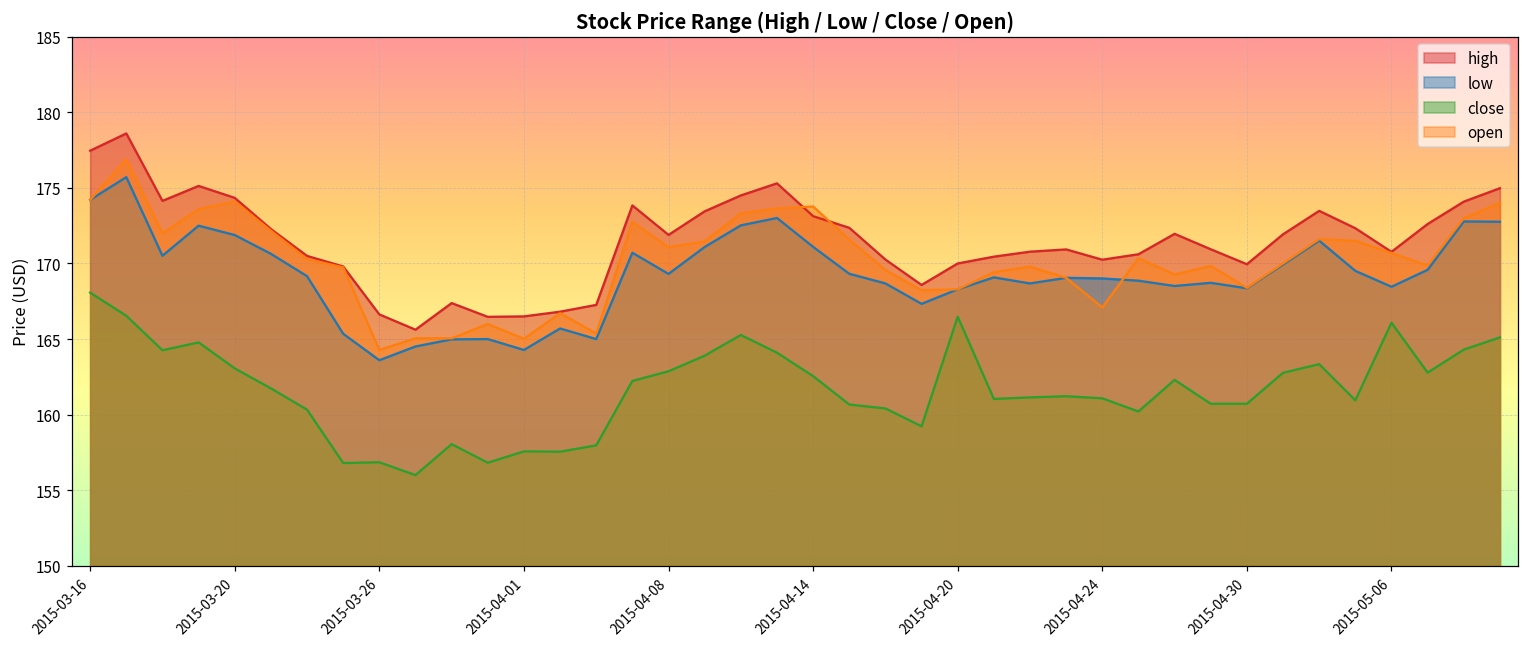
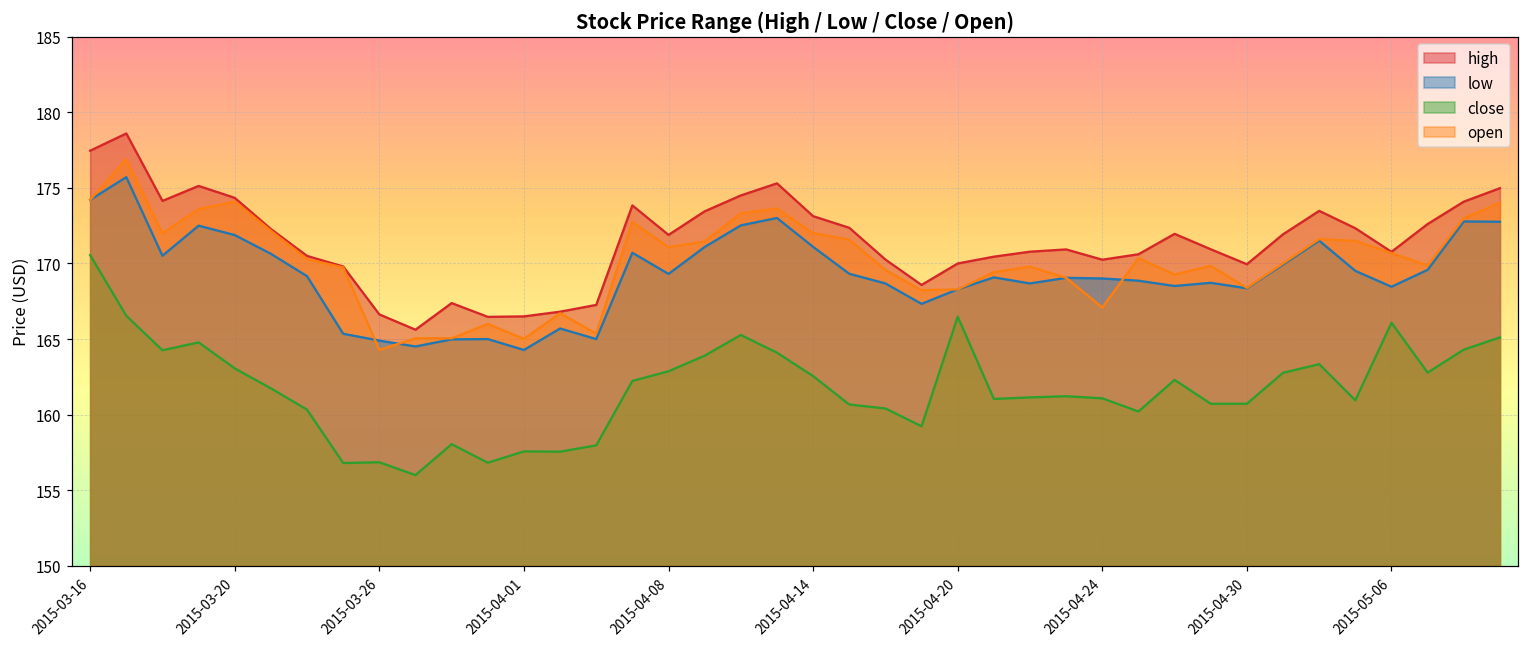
  {
    "high": {
      "2015-03-16": 177.5,
      "2015-03-20": 174.3,
      "2015-03-26": 166.6,
      "2015-04-01": 166.5,
      "2015-04-08": 171.9,
      "2015-04-14": 173.1,
      "2015-04-20": 170.0,
      "2015-04-24": 170.3,
      "2015-04-30": 170.0
    },
    "low": {
      "2015-03-20": 171.9,
-     "2015-03-26": 163.6,
+     "2015-03-26": 164.9,
      "2015-04-01": 164.3,
      "2015-04-08": 169.3,
      "2015-04-14": 171.1,
      "2015-04-24": 169.0,
      "2015-05-06": 168.5
    },
    "close": {
-     "2015-03-16": 168.1,
+     "2015-03-16": 170.6,
      "2015-03-20": 163.1,
      "2015-03-26": 156.9,
      "2015-04-01": 157.6,
      "2015-04-08": 162.9,
      "2015-04-14": 162.6,
      "2015-04-20": 166.5,
      "2015-04-24": 161.1,
      "2015-04-30": 160.7,
      "2015-05-06": 166.1
    },
    "open": {
      "2015-03-20": 174.1,
      "2015-03-26": 164.3,
      "2015-04-01": 165.0,
      "2015-04-08": 171.1,
-     "2015-04-14": 173.8,
+     "2015-04-14": 172.0,
      "2015-04-24": 167.1
    }
  }
